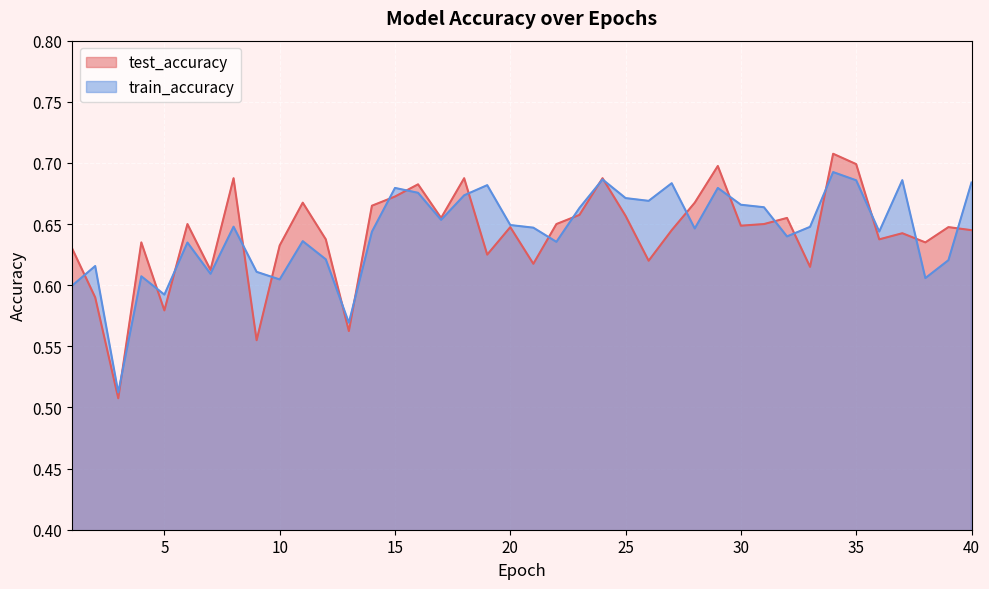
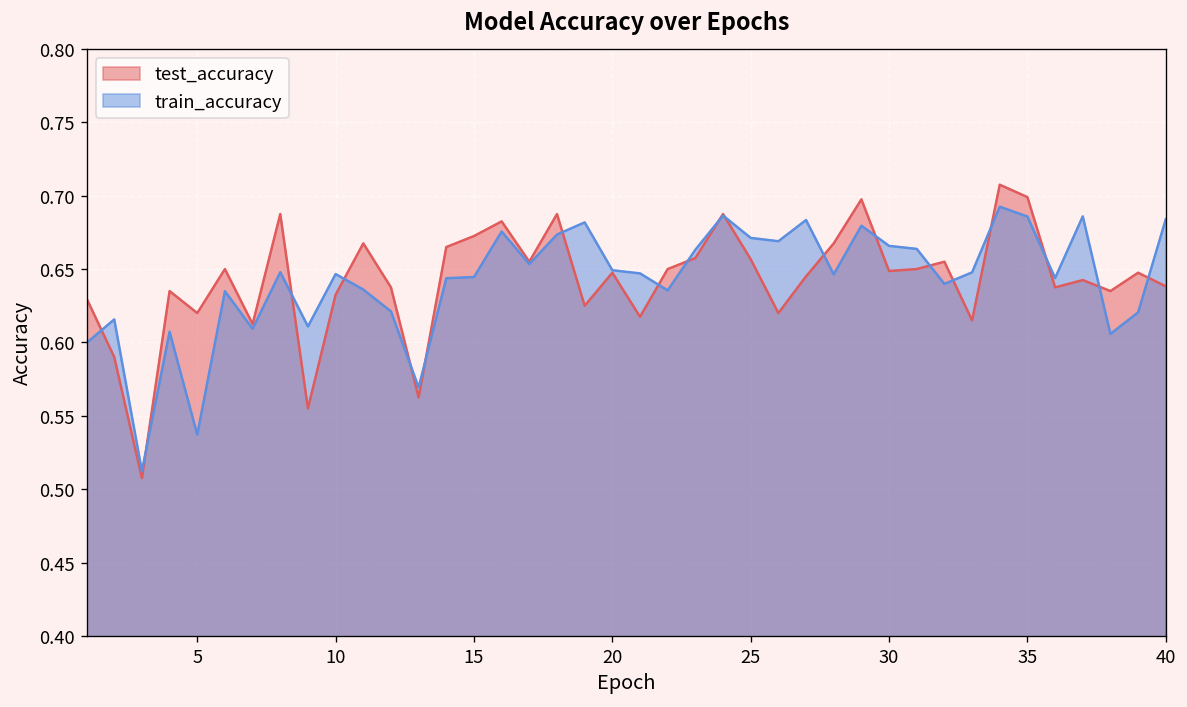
  {
    "test_accuracy": {
-     "5": 0.579,
+     "5": 0.620,
      "10": 0.632,
      "15": 0.673,
      "25": 0.657,
      "30": 0.649,
      "35": 0.699,
-     "40": 0.645
+     "40": 0.638
    },
    "train_accuracy": {
-     "5": 0.592,
-     "10": 0.605,
-     "15": 0.680,
+     "5": 0.537,
+     "10": 0.647,
+     "15": 0.645,
      "25": 0.671,
      "30": 0.666,
      "35": 0.686,
      "40": 0.684
    }
  }
